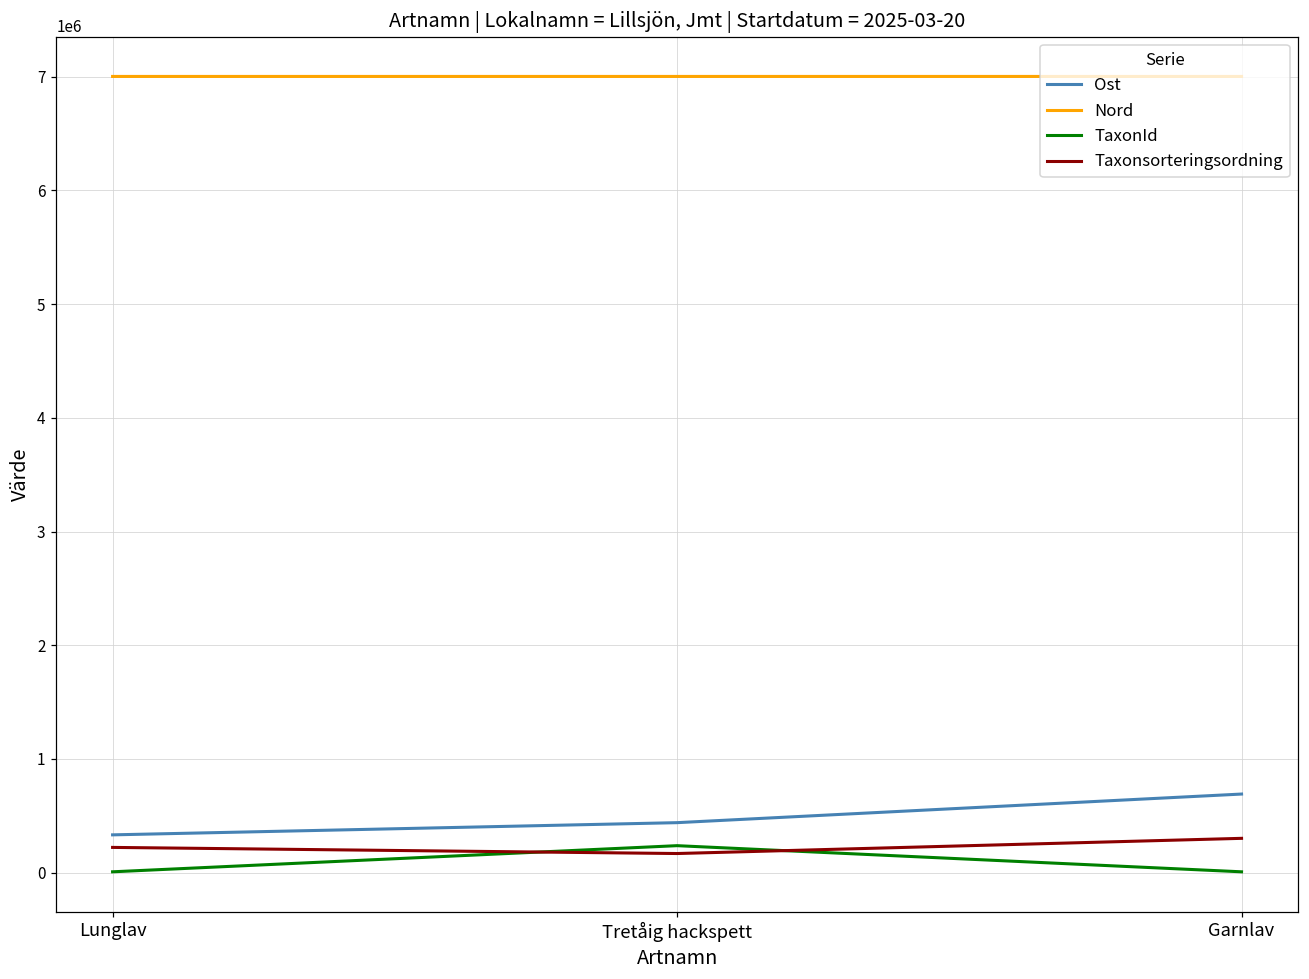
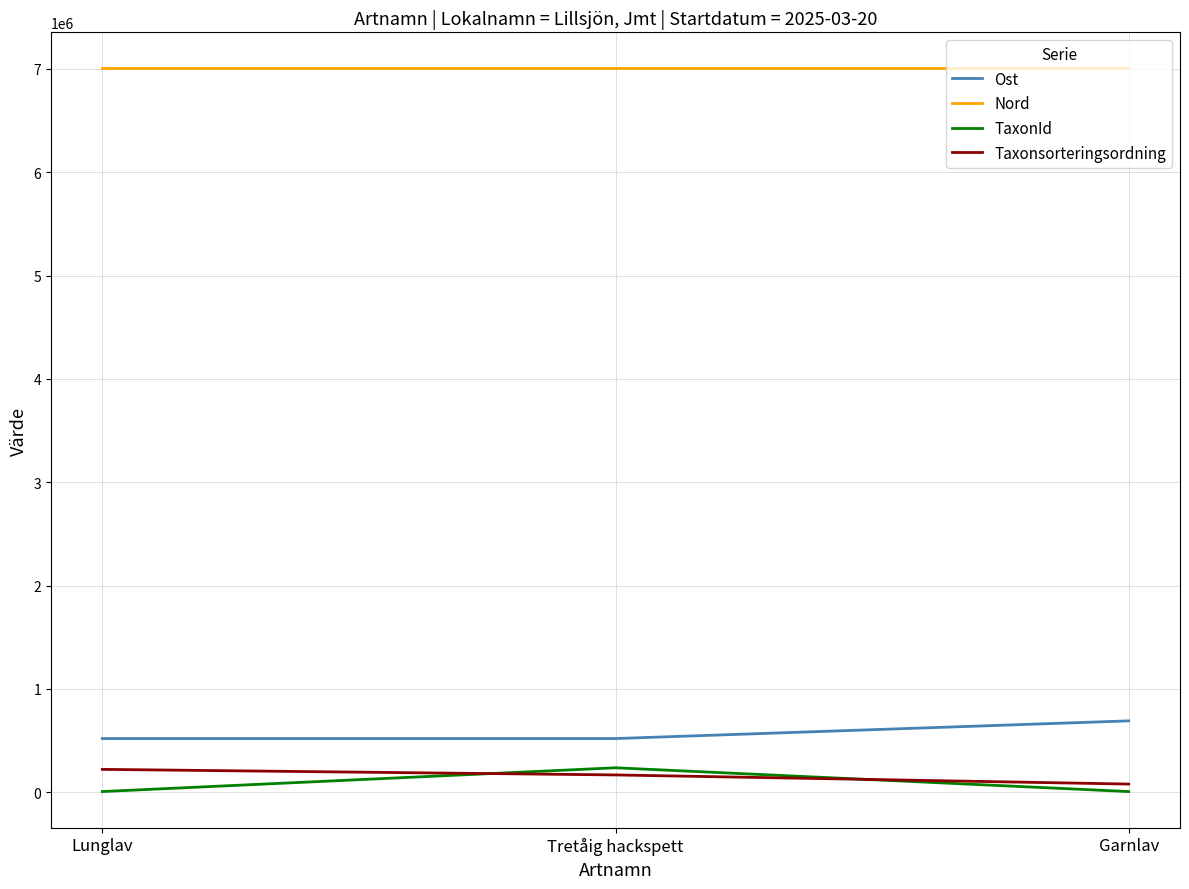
  {
    "Ost": {
-     "Lunglav": 330000,
-     "Tretåig hackspett": 440000,
+     "Lunglav": 520000,
+     "Tretåig hackspett": 520000,
      "Garnlav": 690000
    },
    "Nord": {
      "Lunglav": 7000000,
      "Tretåig hackspett": 7000000
    },
    "TaxonId": {
      "Lunglav": 10000,
      "Tretåig hackspett": 240000,
      "Garnlav": 10000
    },
    "Taxonsorteringsordning": {
      "Lunglav": 220000,
      "Tretåig hackspett": 170000,
-     "Garnlav": 300000
+     "Garnlav": 80000
    }
  }
